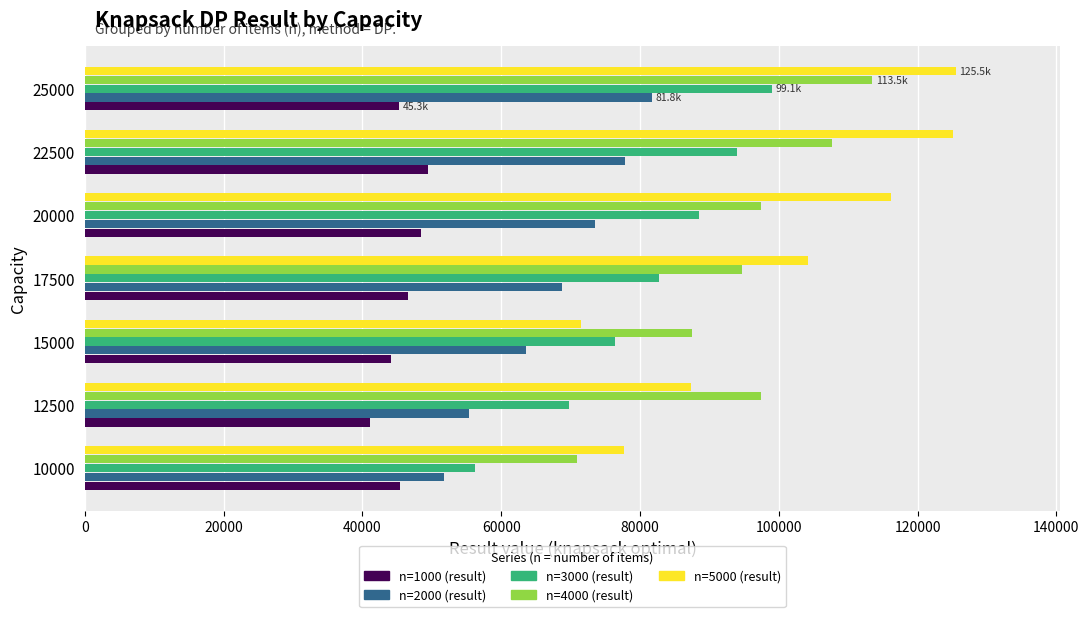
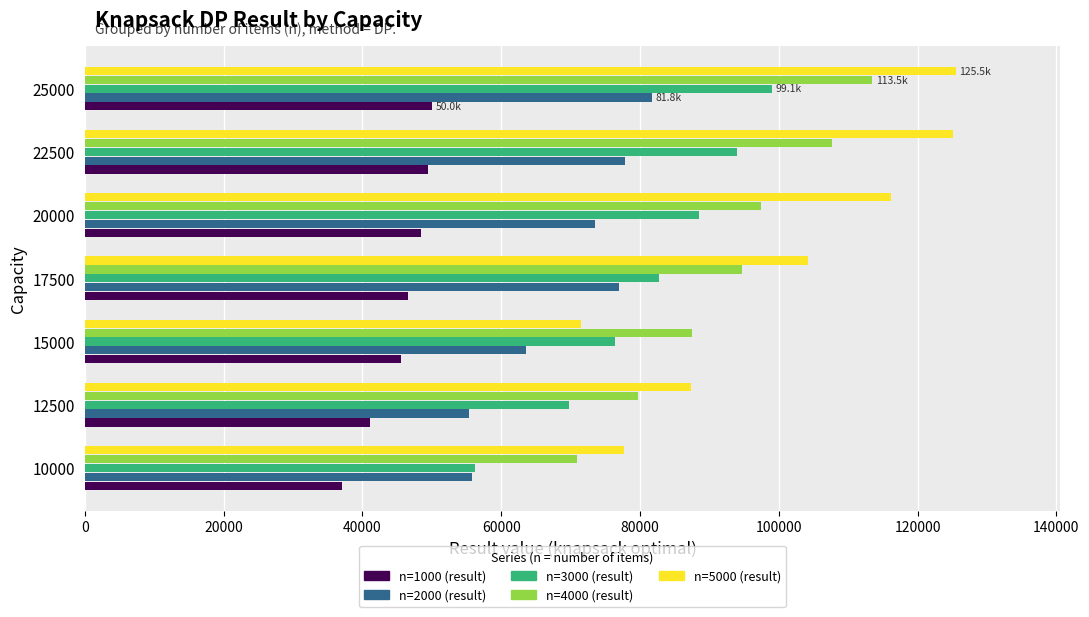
  {
    "n=1000 (result)": {
-     "25000": "45.3k",
-     "15000": "44000",
-     "10000": "45000"
+     "25000": "50.0k",
+     "15000": "46000",
+     "10000": "37000"
    },
    "n=2000 (result)": {
      "22500": "78000",
      "20000": "73000",
-     "17500": "69000",
+     "17500": "77000",
      "15000": "64000",
      "12500": "55000",
-     "10000": "52000"
+     "10000": "56000"
    },
    "n=3000 (result)": {
      "25000": "99.1k"
    },
    "n=4000 (result)": {
      "22500": "108000",
      "20000": "97000",
      "17500": "95000",
      "15000": "88000",
-     "12500": "97000",
+     "12500": "80000",
      "10000": "71000"
    },
    "n=5000 (result)": {
      "25000": "125.5k"
    }
  }
